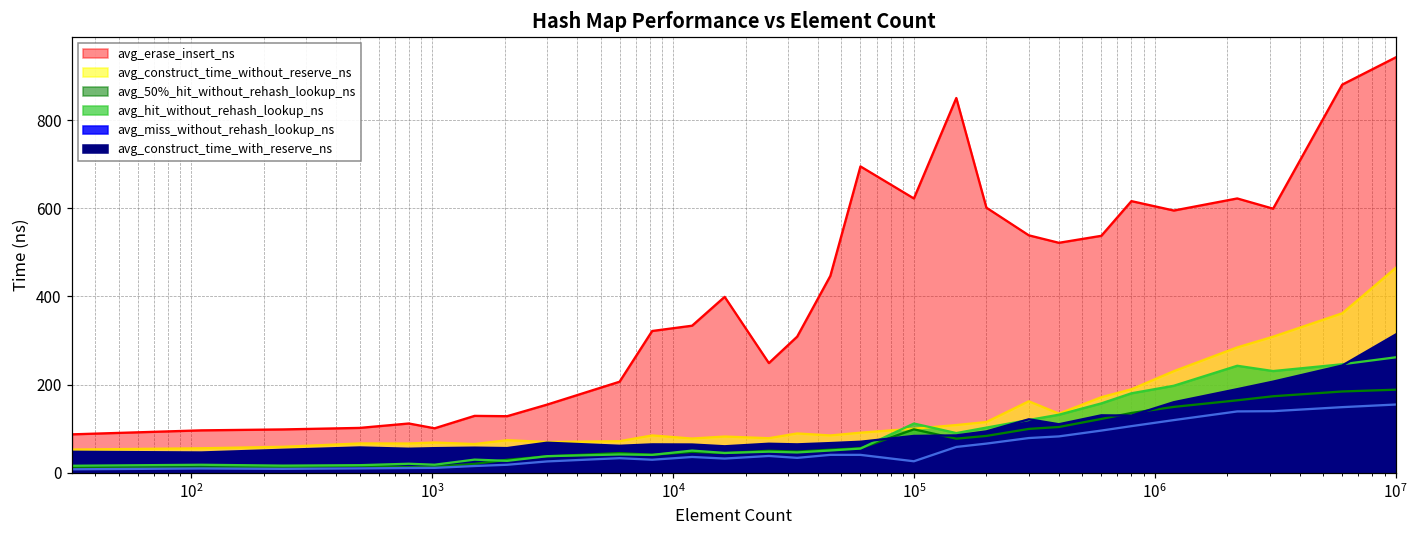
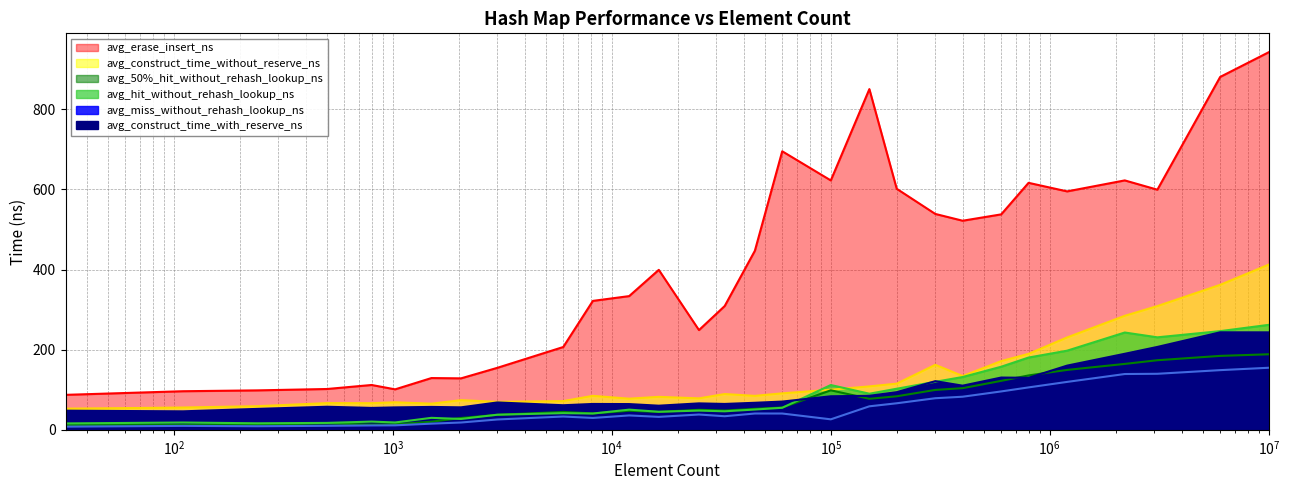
  {
    "avg_erase_insert_ns": {
      "10^5": 620,
      "10^7": 940
    },
    "avg_construct_time_without_reserve_ns": {
-     "10^7": 460
+     "10^7": 410
    },
    "avg_miss_without_rehash_lookup_ns": {
      "10^5": 30,
      "10^7": 150
    },
    "avg_construct_time_with_reserve_ns": {
      "10^5": 80,
-     "10^7": 310
+     "10^7": 240
    }
  }
